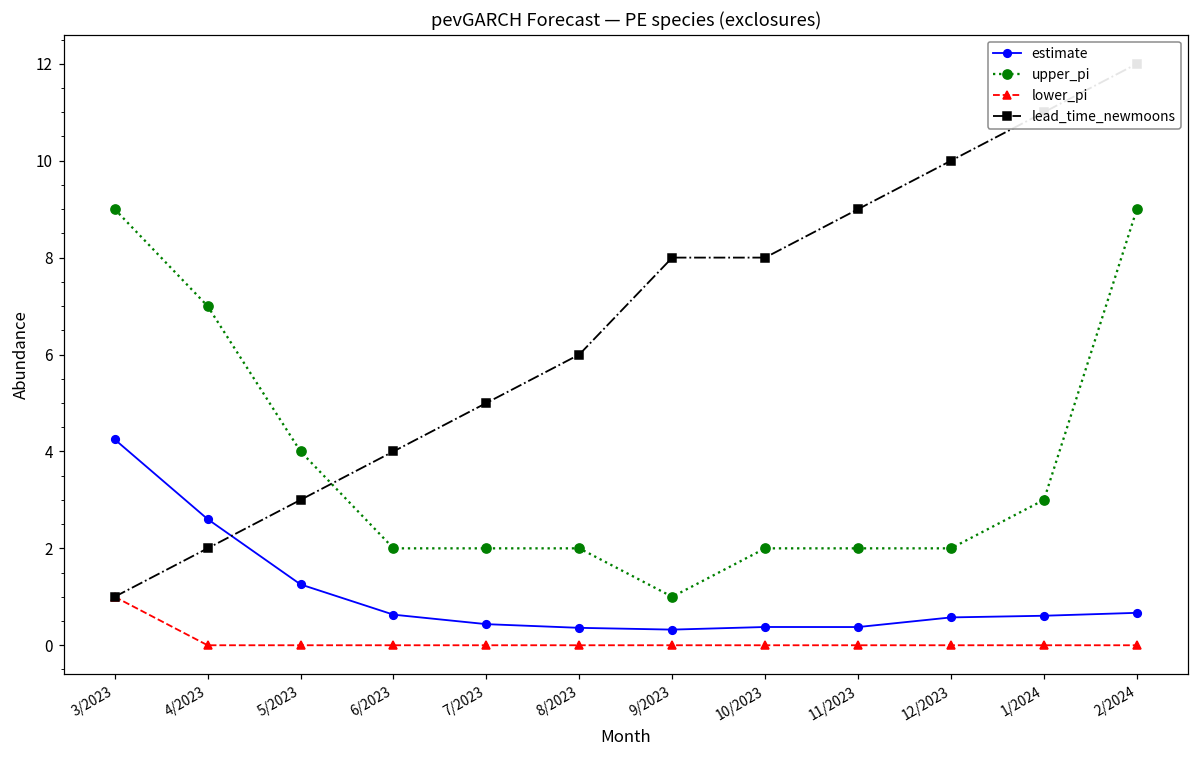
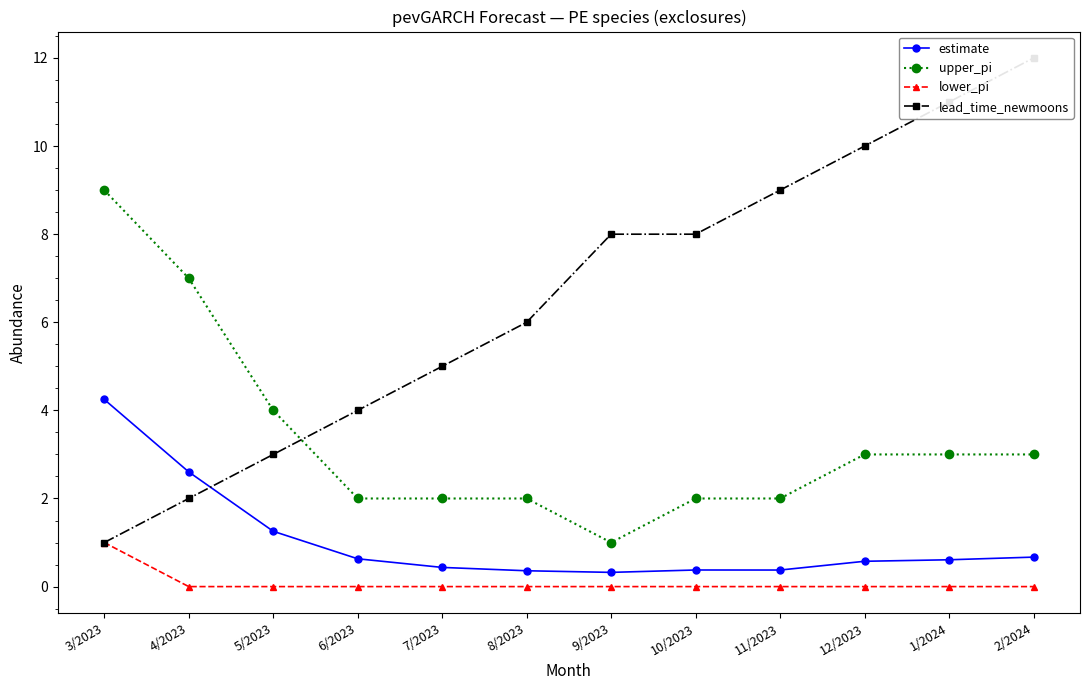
  {
    "estimate": {
      "3/2023": 4.2,
      "4/2023": 2.6,
      "5/2023": 1.3,
      "6/2023": 0.6,
      "7/2023": 0.4,
      "8/2023": 0.4,
      "9/2023": 0.3,
      "10/2023": 0.4,
      "11/2023": 0.4,
      "12/2023": 0.6,
      "1/2024": 0.6,
      "2/2024": 0.7
    },
    "upper_pi": {
      "3/2023": 9,
      "4/2023": 7,
      "5/2023": 4,
      "6/2023": 2,
      "7/2023": 2,
      "8/2023": 2,
      "9/2023": 1,
      "10/2023": 2,
      "11/2023": 2,
-     "12/2023": 2,
+     "12/2023": 3,
      "1/2024": 3,
-     "2/2024": 9
+     "2/2024": 3
    },
    "lower_pi": {
      "4/2023": 0,
      "5/2023": 0,
      "6/2023": 0,
      "7/2023": 0,
      "8/2023": 0,
      "9/2023": 0,
      "10/2023": 0,
      "11/2023": 0,
      "12/2023": 0,
      "1/2024": 0,
      "2/2024": 0
    },
    "lead_time_newmoons": {
      "4/2023": 2,
      "5/2023": 3,
      "6/2023": 4,
      "7/2023": 5,
      "8/2023": 6,
      "9/2023": 8,
      "10/2023": 8,
      "11/2023": 9,
      "12/2023": 10
    }
  }
